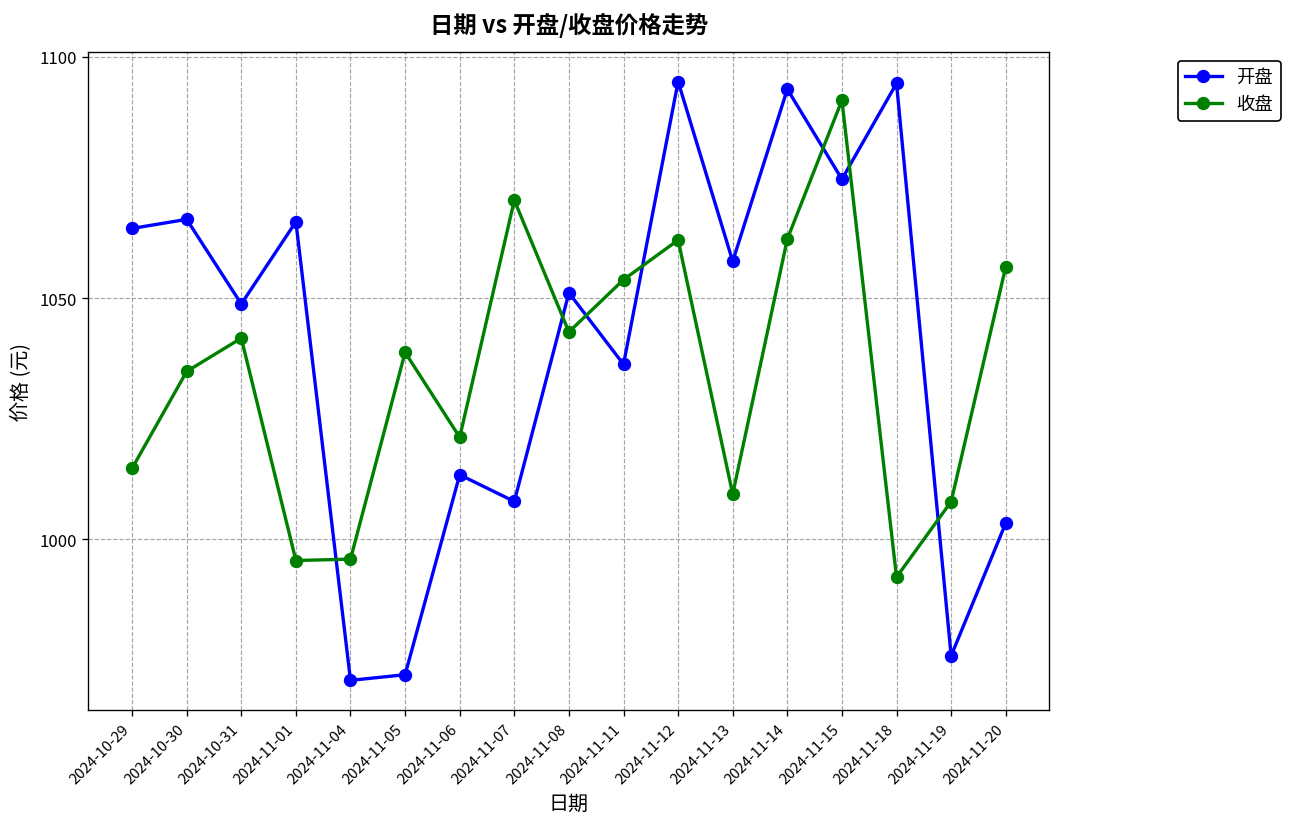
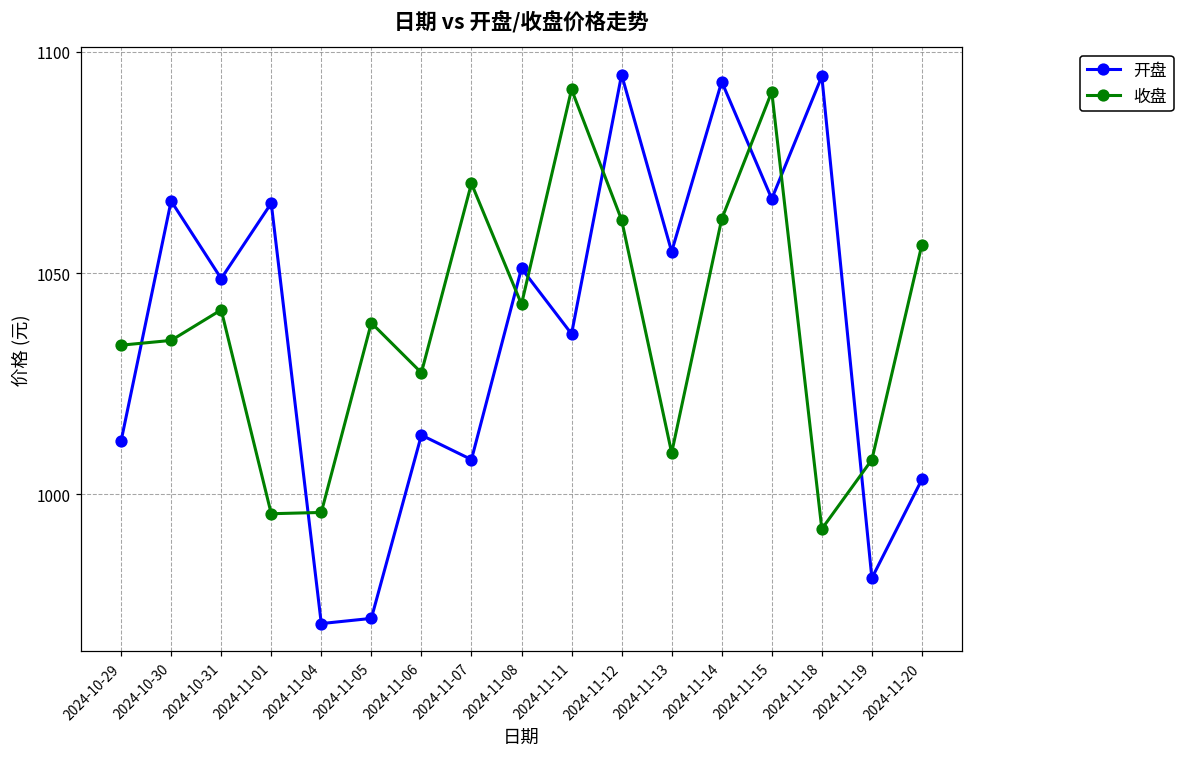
  {
    "开盘": {
-     "2024-10-29": 1064,
+     "2024-10-29": 1012,
      "2024-10-30": 1066,
      "2024-10-31": 1049,
      "2024-11-01": 1066,
      "2024-11-04": 971,
      "2024-11-05": 972,
      "2024-11-06": 1013,
      "2024-11-07": 1008,
      "2024-11-08": 1051,
      "2024-11-11": 1036,
      "2024-11-12": 1095,
-     "2024-11-13": 1058,
+     "2024-11-13": 1055,
      "2024-11-14": 1093,
-     "2024-11-15": 1075,
+     "2024-11-15": 1067,
      "2024-11-18": 1094,
-     "2024-11-19": 976,
+     "2024-11-19": 981,
      "2024-11-20": 1003
    },
    "收盘": {
-     "2024-10-29": 1015,
+     "2024-10-29": 1034,
      "2024-10-30": 1035,
      "2024-10-31": 1042,
      "2024-11-01": 996,
      "2024-11-04": 996,
      "2024-11-05": 1039,
-     "2024-11-06": 1021,
+     "2024-11-06": 1027,
      "2024-11-07": 1070,
      "2024-11-08": 1043,
-     "2024-11-11": 1054,
+     "2024-11-11": 1092,
      "2024-11-12": 1062,
      "2024-11-13": 1009,
      "2024-11-14": 1062,
      "2024-11-15": 1091,
      "2024-11-18": 992,
      "2024-11-19": 1008,
      "2024-11-20": 1056
    }
  }
